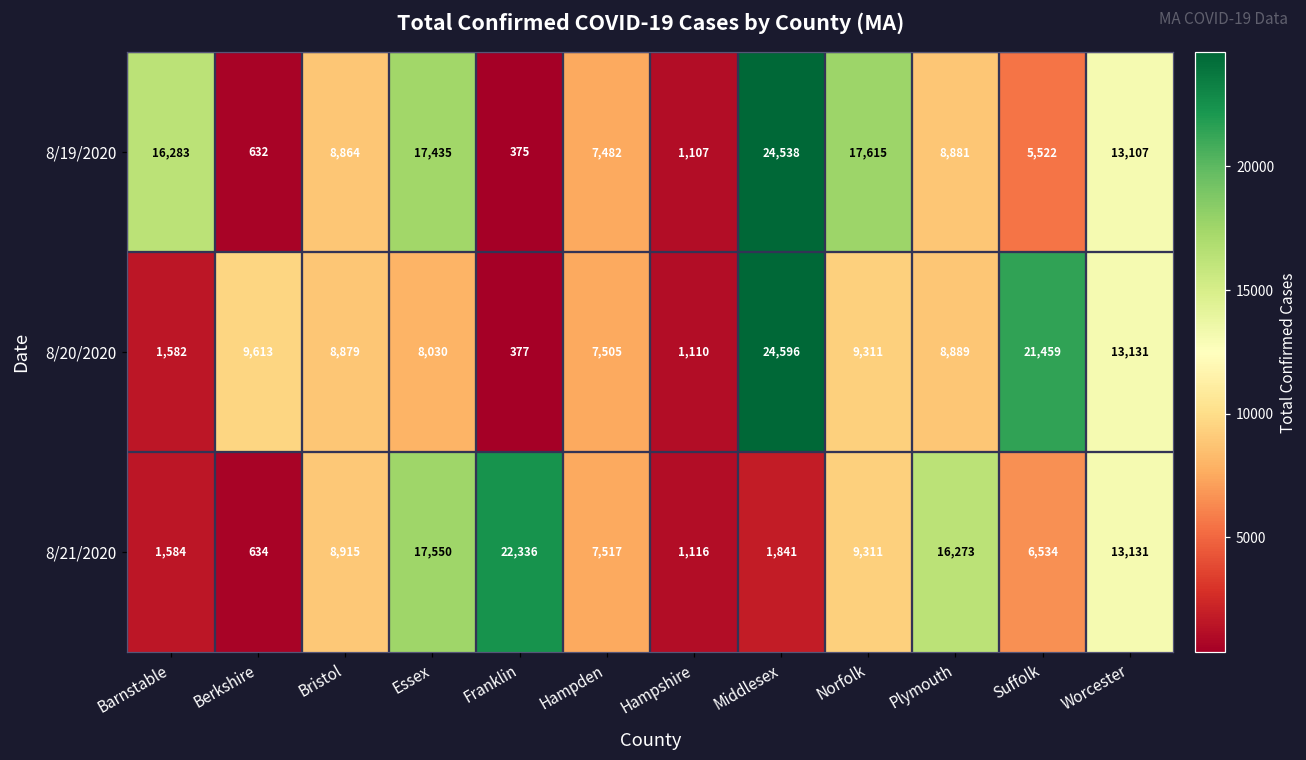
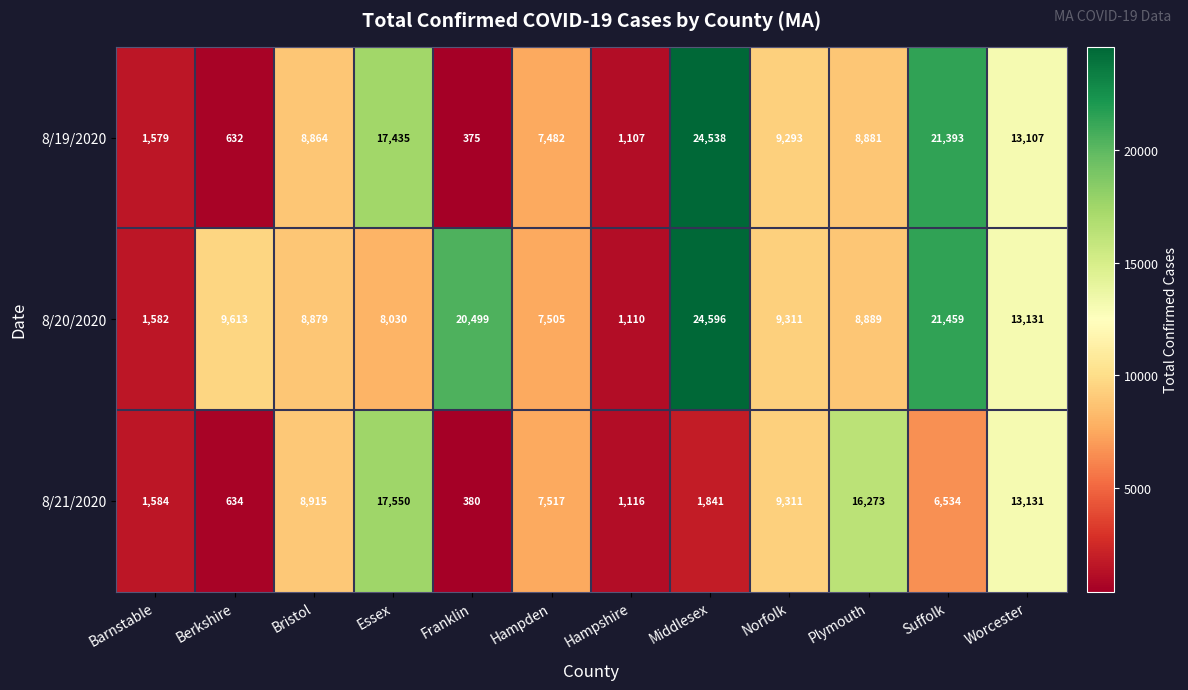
  {
    "8/19/2020": {
-     "Barnstable": "16,283",
+     "Barnstable": "1,579",
      "Berkshire": "632",
      "Bristol": "8,864",
      "Essex": "17,435",
      "Franklin": "375",
      "Hampden": "7,482",
      "Hampshire": "1,107",
      "Middlesex": "24,538",
-     "Norfolk": "17,615",
+     "Norfolk": "9,293",
      "Plymouth": "8,881",
-     "Suffolk": "5,522",
+     "Suffolk": "21,393",
      "Worcester": "13,107"
    },
    "8/20/2020": {
      "Barnstable": "1,582",
      "Berkshire": "9,613",
      "Bristol": "8,879",
      "Essex": "8,030",
-     "Franklin": "377",
+     "Franklin": "20,499",
      "Hampden": "7,505",
      "Hampshire": "1,110",
      "Middlesex": "24,596",
      "Norfolk": "9,311",
      "Plymouth": "8,889",
      "Suffolk": "21,459",
      "Worcester": "13,131"
    },
    "8/21/2020": {
      "Barnstable": "1,584",
      "Berkshire": "634",
      "Bristol": "8,915",
      "Essex": "17,550",
-     "Franklin": "22,336",
+     "Franklin": "380",
      "Hampden": "7,517",
      "Hampshire": "1,116",
      "Middlesex": "1,841",
      "Norfolk": "9,311",
      "Plymouth": "16,273",
      "Suffolk": "6,534",
      "Worcester": "13,131"
    }
  }
